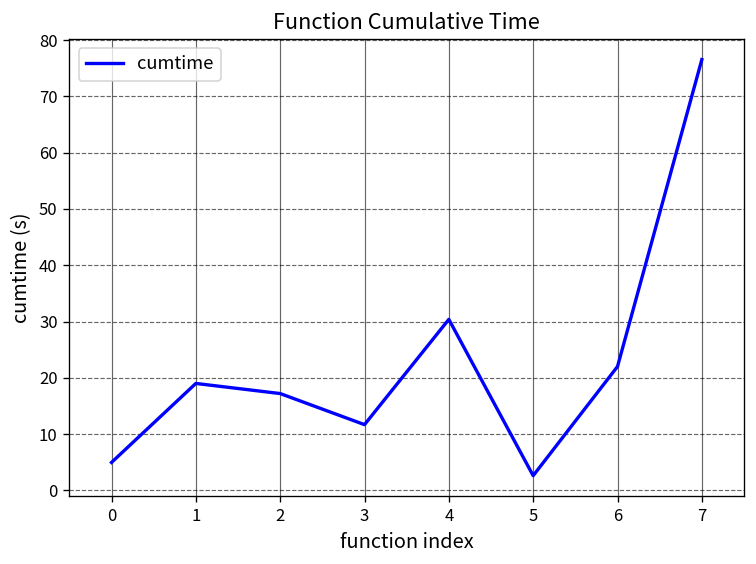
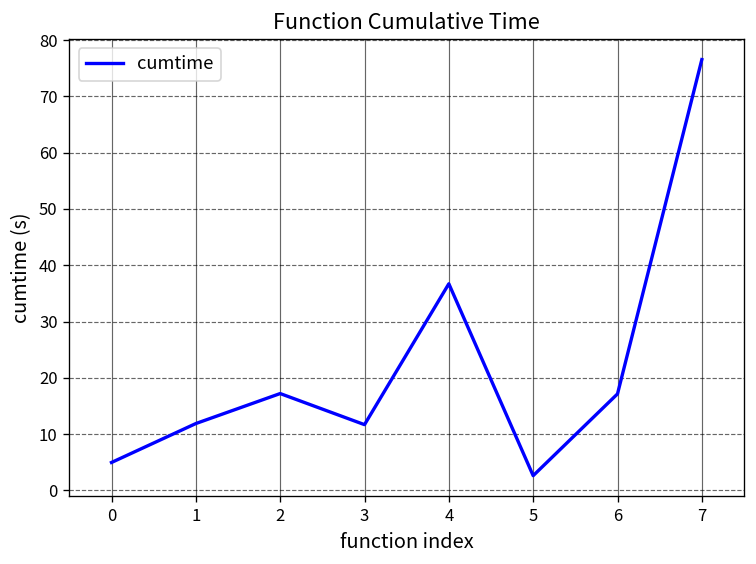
  {
    "0": 5,
-   "1": 19,
+   "1": 12,
    "2": 17,
    "3": 12,
-   "4": 30,
+   "4": 37,
    "5": 3,
-   "6": 22,
+   "6": 17,
    "7": 77
  }
